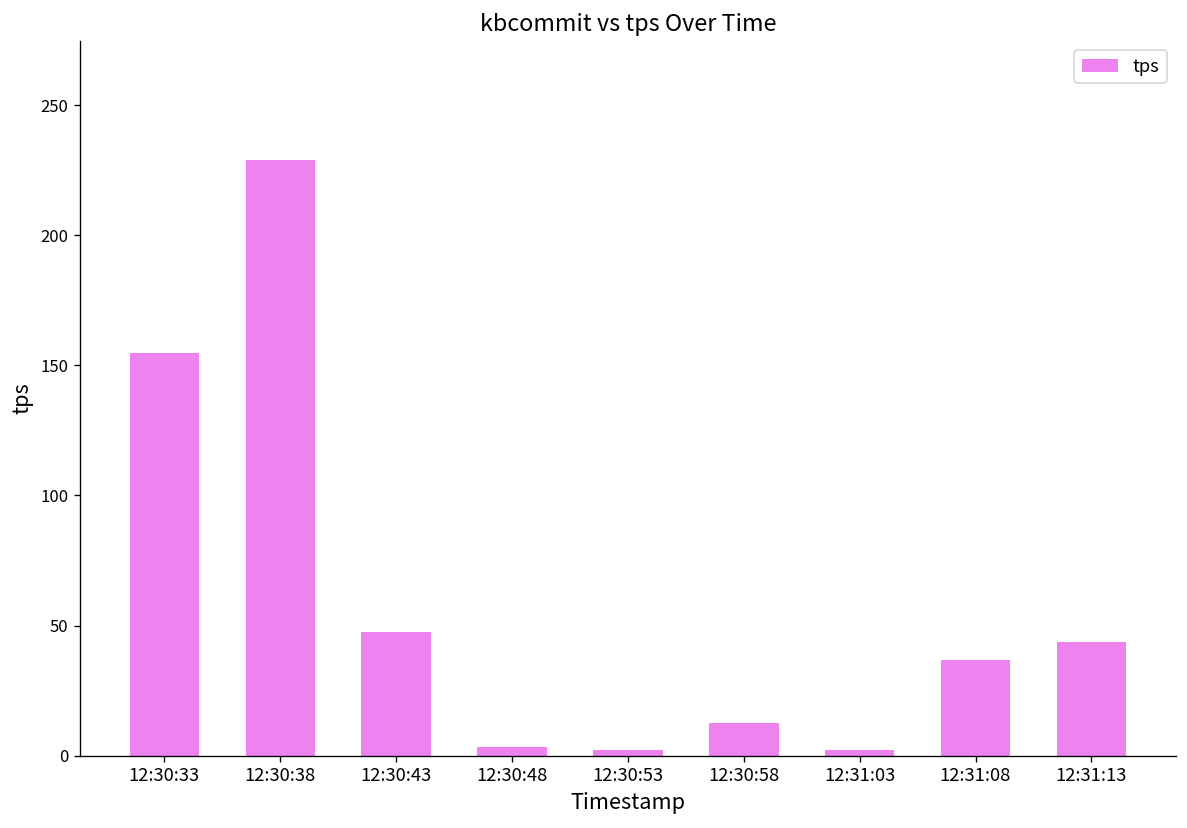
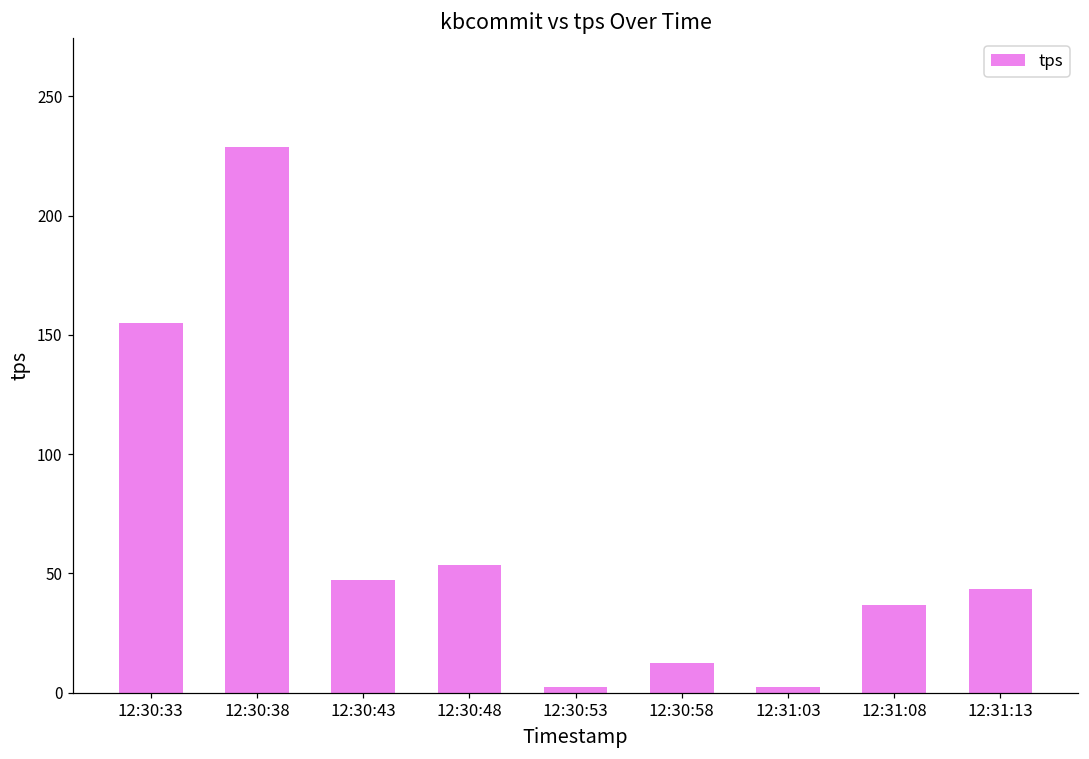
  {
    "12:30:33": 155,
    "12:30:38": 229,
    "12:30:43": 47,
-   "12:30:48": 3,
+   "12:30:48": 54,
    "12:30:53": 2,
    "12:30:58": 13,
    "12:31:03": 2,
    "12:31:08": 37,
    "12:31:13": 44
  }
